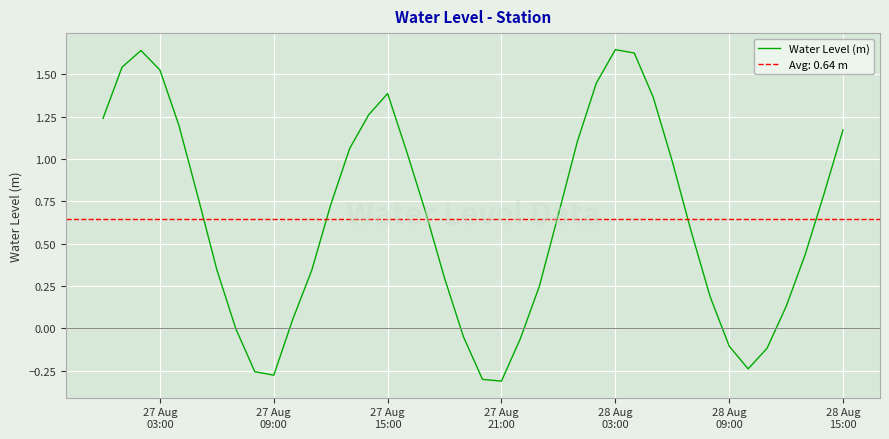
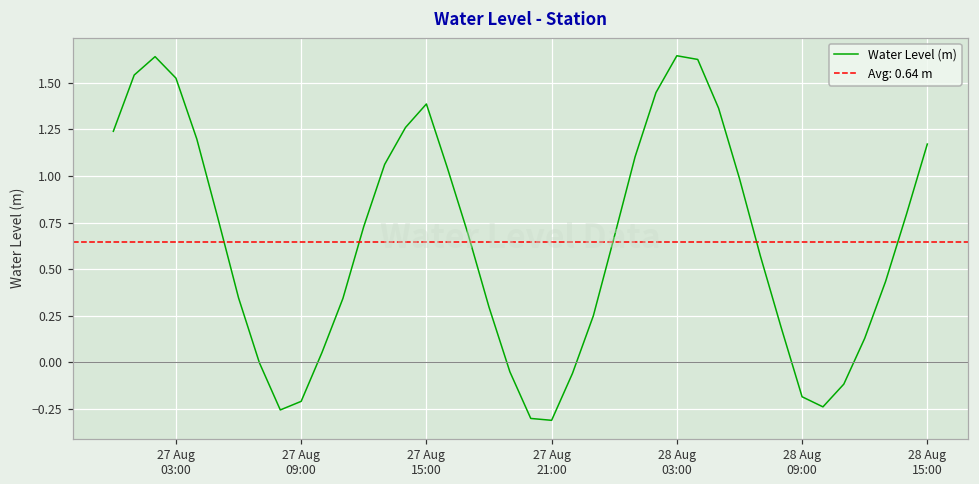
  {
    "27 Aug 03:00": 1.52,
-   "27 Aug 09:00": -0.28,
+   "27 Aug 09:00": -0.21,
    "27 Aug 15:00": 1.39,
    "27 Aug 21:00": -0.31,
    "28 Aug 03:00": 1.64,
-   "28 Aug 09:00": -0.10,
+   "28 Aug 09:00": -0.18,
    "28 Aug 15:00": 1.17
  }
